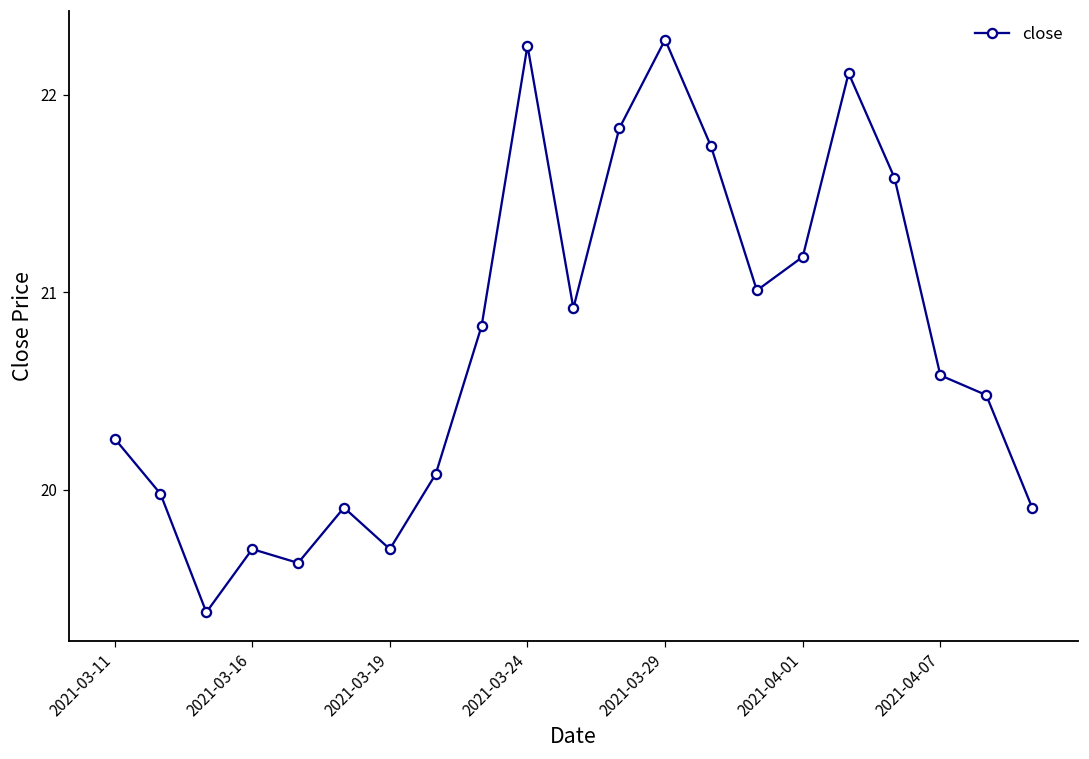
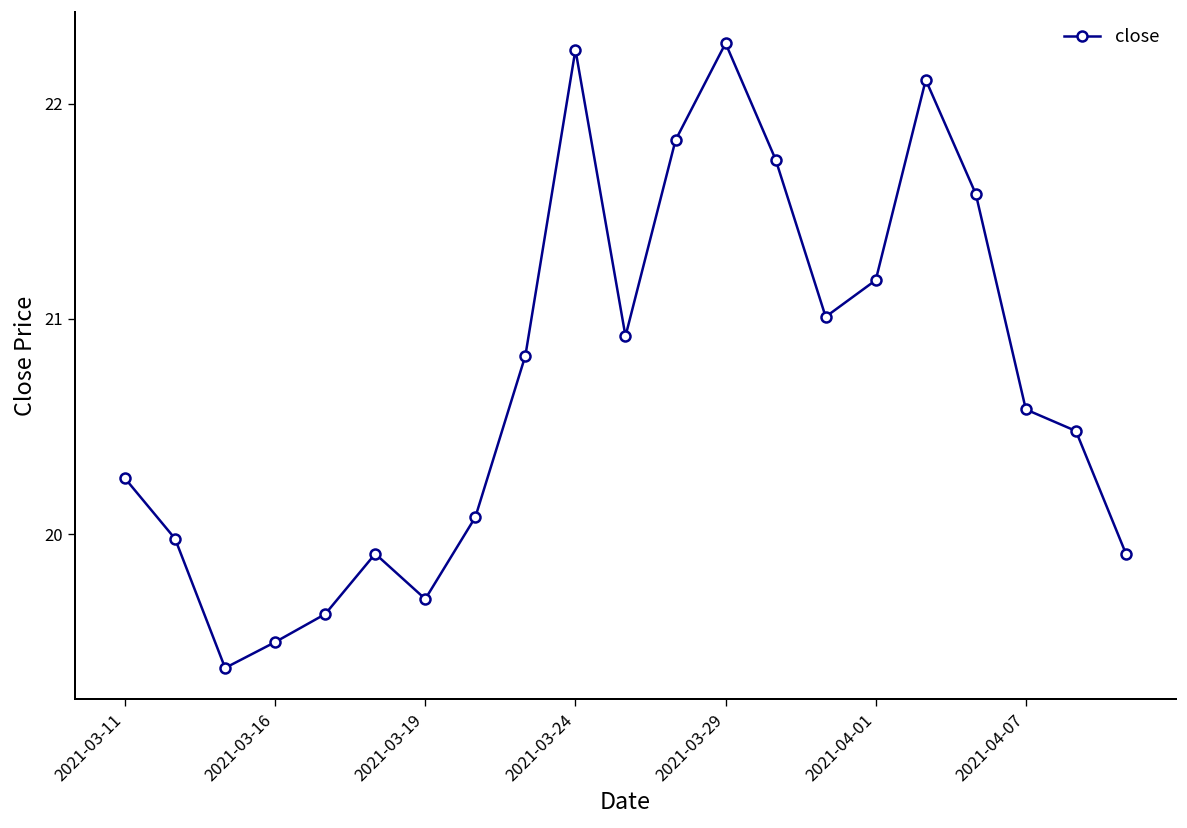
  {
    "2021-03-11": 20.26,
-   "2021-03-16": 19.7,
+   "2021-03-16": 19.5,
    "2021-03-19": 19.7,
    "2021-03-24": 22.25,
    "2021-03-29": 22.28,
    "2021-04-01": 21.18,
    "2021-04-07": 20.58
  }
